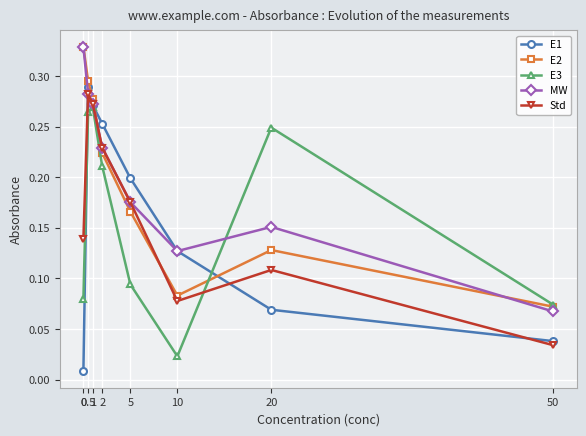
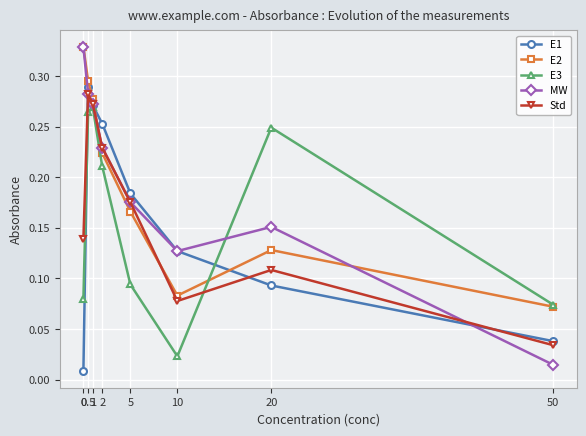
  {
    "E1": {
      "2": 0.253,
-     "5": 0.199,
-     "20": 0.069,
+     "5": 0.184,
+     "20": 0.093,
      "50": 0.038
    },
    "E2": {
      "2": 0.224,
      "5": 0.166,
      "10": 0.083,
      "20": 0.128
    },
    "E3": {
      "2": 0.211,
      "5": 0.094,
      "10": 0.023,
      "20": 0.249
    },
    "MW": {
      "20": 0.151,
-     "50": 0.067
+     "50": 0.015
    },
    "Std": {
      "10": 0.078,
      "20": 0.108,
      "50": 0.034
    }
  }
